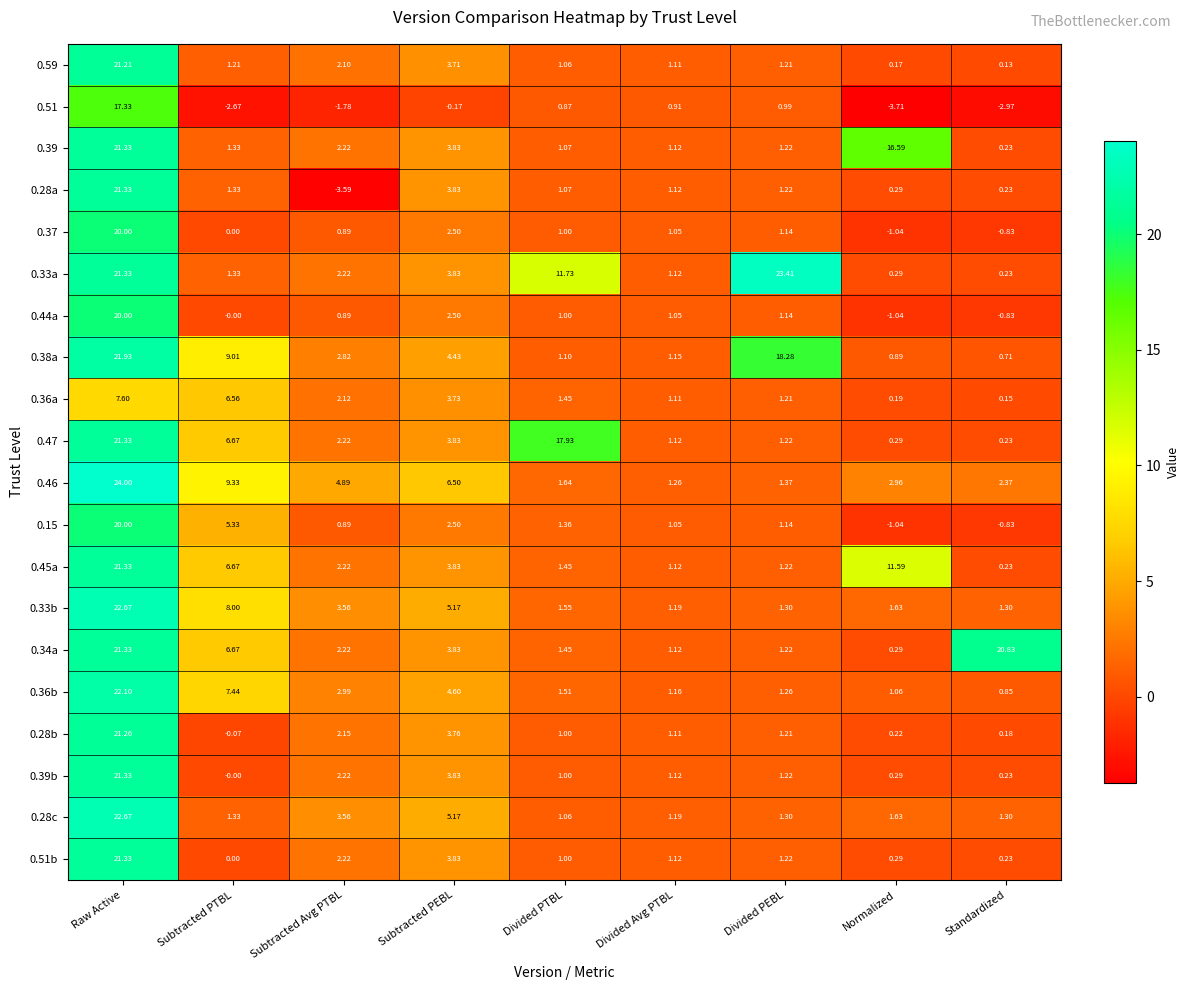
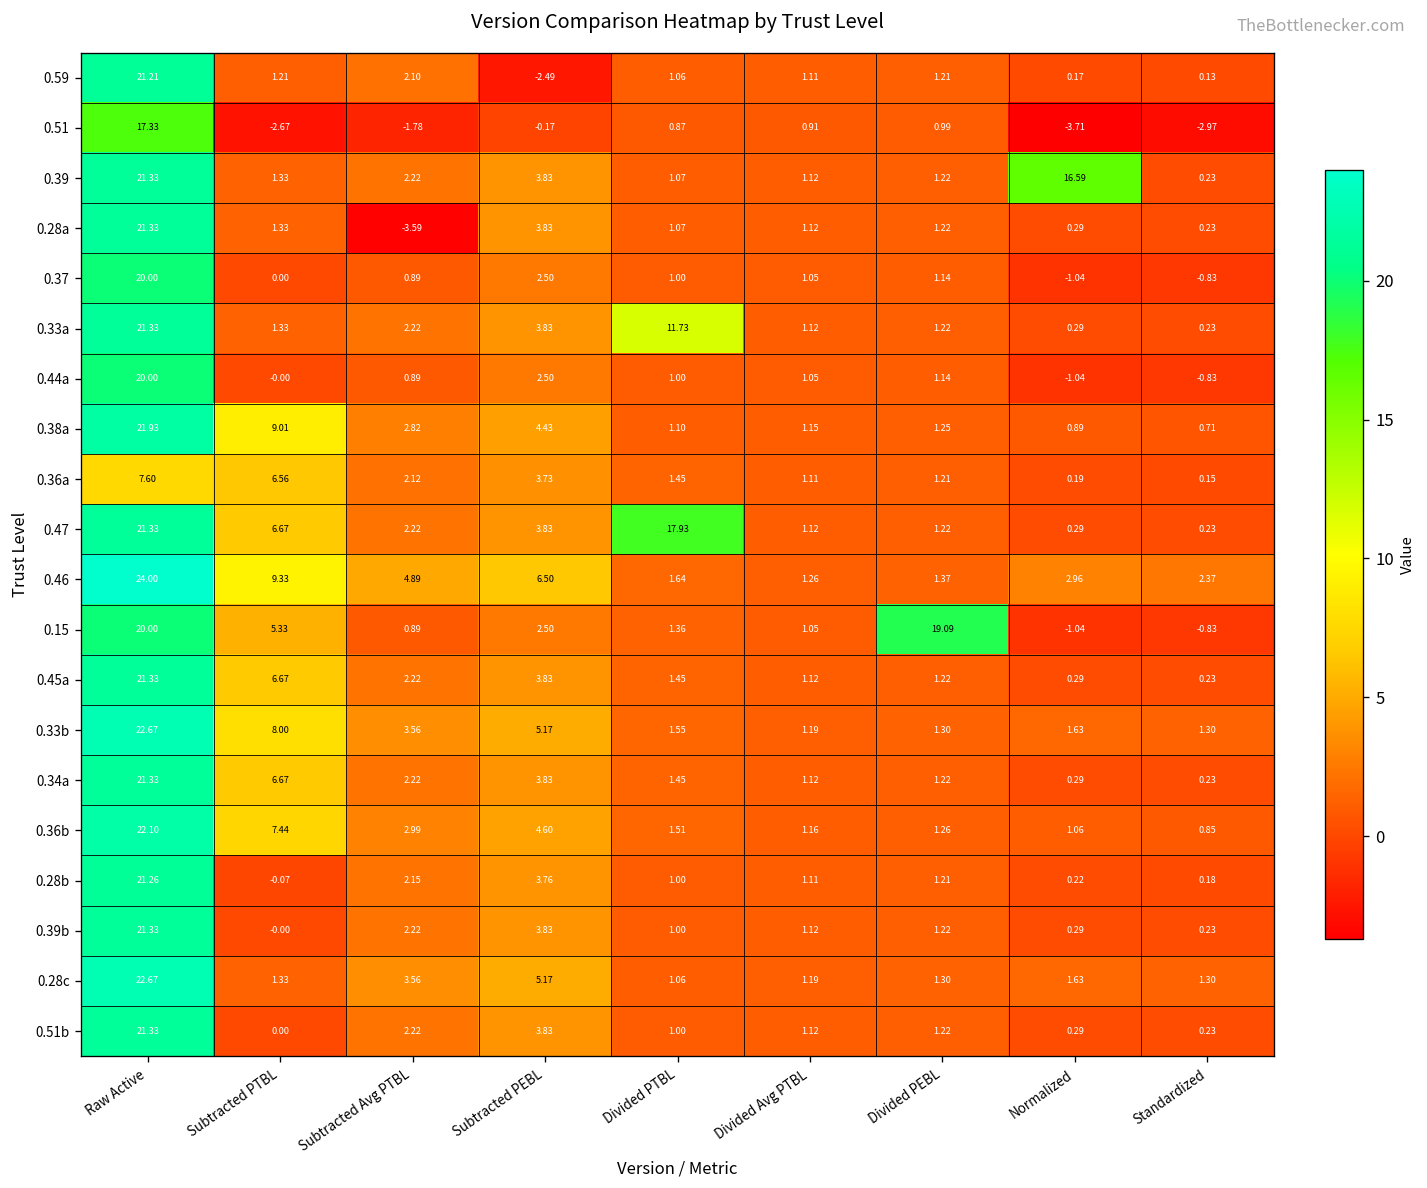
  {
    "0.59": {
      "Raw Active": 21.21,
      "Subtracted PTBL": 1.21,
      "Subtracted Avg PTBL": 2.10,
-     "Subtracted PEBL": 3.71,
+     "Subtracted PEBL": -2.49,
      "Divided PTBL": 1.06,
      "Divided Avg PTBL": 1.11,
      "Divided PEBL": 1.21,
      "Normalized": 0.17,
      "Standardized": 0.13
    },
    "0.51": {
      "Raw Active": 17.33,
      "Subtracted PTBL": -2.67,
      "Subtracted Avg PTBL": -1.78,
      "Subtracted PEBL": -0.17,
      "Divided PTBL": 0.87,
      "Divided Avg PTBL": 0.91,
      "Divided PEBL": 0.99,
      "Normalized": -3.71,
      "Standardized": -2.97
    },
    "0.39": {
      "Raw Active": 21.33,
      "Subtracted PTBL": 1.33,
      "Subtracted Avg PTBL": 2.22,
      "Subtracted PEBL": 3.83,
      "Divided PTBL": 1.07,
      "Divided Avg PTBL": 1.12,
      "Divided PEBL": 1.22,
      "Normalized": 16.59,
      "Standardized": 0.23
    },
    "0.28a": {
      "Raw Active": 21.33,
      "Subtracted PTBL": 1.33,
      "Subtracted Avg PTBL": -3.59,
      "Subtracted PEBL": 3.83,
      "Divided PTBL": 1.07,
      "Divided Avg PTBL": 1.12,
      "Divided PEBL": 1.22,
      "Normalized": 0.29,
      "Standardized": 0.23
    },
    "0.37": {
      "Raw Active": 20.00,
      "Subtracted PTBL": 0.00,
      "Subtracted Avg PTBL": 0.89,
      "Subtracted PEBL": 2.50,
      "Divided PTBL": 1.00,
      "Divided Avg PTBL": 1.05,
      "Divided PEBL": 1.14,
      "Normalized": -1.04,
      "Standardized": -0.83
    },
    "0.33a": {
      "Raw Active": 21.33,
      "Subtracted PTBL": 1.33,
      "Subtracted Avg PTBL": 2.22,
      "Subtracted PEBL": 3.83,
      "Divided PTBL": 11.73,
      "Divided Avg PTBL": 1.12,
-     "Divided PEBL": 23.41,
+     "Divided PEBL": 1.22,
      "Normalized": 0.29,
      "Standardized": 0.23
    },
    "0.44a": {
      "Raw Active": 20.00,
      "Subtracted PTBL": -0.00,
      "Subtracted Avg PTBL": 0.89,
      "Subtracted PEBL": 2.50,
      "Divided PTBL": 1.00,
      "Divided Avg PTBL": 1.05,
      "Divided PEBL": 1.14,
      "Normalized": -1.04,
      "Standardized": -0.83
    },
    "0.38a": {
      "Raw Active": 21.93,
      "Subtracted PTBL": 9.01,
      "Subtracted Avg PTBL": 2.82,
      "Subtracted PEBL": 4.43,
      "Divided PTBL": 1.10,
      "Divided Avg PTBL": 1.15,
-     "Divided PEBL": 18.28,
+     "Divided PEBL": 1.25,
      "Normalized": 0.89,
      "Standardized": 0.71
    },
    "0.36a": {
      "Raw Active": 7.60,
      "Subtracted PTBL": 6.56,
      "Subtracted Avg PTBL": 2.12,
      "Subtracted PEBL": 3.73,
      "Divided PTBL": 1.45,
      "Divided Avg PTBL": 1.11,
      "Divided PEBL": 1.21,
      "Normalized": 0.19,
      "Standardized": 0.15
    },
    "0.47": {
      "Raw Active": 21.33,
      "Subtracted PTBL": 6.67,
      "Subtracted Avg PTBL": 2.22,
      "Subtracted PEBL": 3.83,
      "Divided PTBL": 17.93,
      "Divided Avg PTBL": 1.12,
      "Divided PEBL": 1.22,
      "Normalized": 0.29,
      "Standardized": 0.23
    },
    "0.46": {
      "Raw Active": 24.00,
      "Subtracted PTBL": 9.33,
      "Subtracted Avg PTBL": 4.89,
      "Subtracted PEBL": 6.50,
      "Divided PTBL": 1.64,
      "Divided Avg PTBL": 1.26,
      "Divided PEBL": 1.37,
      "Normalized": 2.96,
      "Standardized": 2.37
    },
    "0.15": {
      "Raw Active": 20.00,
      "Subtracted PTBL": 5.33,
      "Subtracted Avg PTBL": 0.89,
      "Subtracted PEBL": 2.50,
      "Divided PTBL": 1.36,
      "Divided Avg PTBL": 1.05,
-     "Divided PEBL": 1.14,
+     "Divided PEBL": 19.09,
      "Normalized": -1.04,
      "Standardized": -0.83
    },
    "0.45a": {
      "Raw Active": 21.33,
      "Subtracted PTBL": 6.67,
      "Subtracted Avg PTBL": 2.22,
      "Subtracted PEBL": 3.83,
      "Divided PTBL": 1.45,
      "Divided Avg PTBL": 1.12,
      "Divided PEBL": 1.22,
-     "Normalized": 11.59,
+     "Normalized": 0.29,
      "Standardized": 0.23
    },
    "0.33b": {
      "Raw Active": 22.67,
      "Subtracted PTBL": 8.00,
      "Subtracted Avg PTBL": 3.56,
      "Subtracted PEBL": 5.17,
      "Divided PTBL": 1.55,
      "Divided Avg PTBL": 1.19,
      "Divided PEBL": 1.30,
      "Normalized": 1.63,
      "Standardized": 1.30
    },
    "0.34a": {
      "Raw Active": 21.33,
      "Subtracted PTBL": 6.67,
      "Subtracted Avg PTBL": 2.22,
      "Subtracted PEBL": 3.83,
      "Divided PTBL": 1.45,
      "Divided Avg PTBL": 1.12,
      "Divided PEBL": 1.22,
      "Normalized": 0.29,
-     "Standardized": 20.83
+     "Standardized": 0.23
    },
    "0.36b": {
      "Raw Active": 22.10,
      "Subtracted PTBL": 7.44,
      "Subtracted Avg PTBL": 2.99,
      "Subtracted PEBL": 4.60,
      "Divided PTBL": 1.51,
      "Divided Avg PTBL": 1.16,
      "Divided PEBL": 1.26,
      "Normalized": 1.06,
      "Standardized": 0.85
    },
    "0.28b": {
      "Raw Active": 21.26,
      "Subtracted PTBL": -0.07,
      "Subtracted Avg PTBL": 2.15,
      "Subtracted PEBL": 3.76,
      "Divided PTBL": 1.00,
      "Divided Avg PTBL": 1.11,
      "Divided PEBL": 1.21,
      "Normalized": 0.22,
      "Standardized": 0.18
    },
    "0.39b": {
      "Raw Active": 21.33,
      "Subtracted PTBL": -0.00,
      "Subtracted Avg PTBL": 2.22,
      "Subtracted PEBL": 3.83,
      "Divided PTBL": 1.00,
      "Divided Avg PTBL": 1.12,
      "Divided PEBL": 1.22,
      "Normalized": 0.29,
      "Standardized": 0.23
    },
    "0.28c": {
      "Raw Active": 22.67,
      "Subtracted PTBL": 1.33,
      "Subtracted Avg PTBL": 3.56,
      "Subtracted PEBL": 5.17,
      "Divided PTBL": 1.06,
      "Divided Avg PTBL": 1.19,
      "Divided PEBL": 1.30,
      "Normalized": 1.63,
      "Standardized": 1.30
    },
    "0.51b": {
      "Raw Active": 21.33,
      "Subtracted PTBL": 0.00,
      "Subtracted Avg PTBL": 2.22,
      "Subtracted PEBL": 3.83,
      "Divided PTBL": 1.00,
      "Divided Avg PTBL": 1.12,
      "Divided PEBL": 1.22,
      "Normalized": 0.29,
      "Standardized": 0.23
    }
  }
